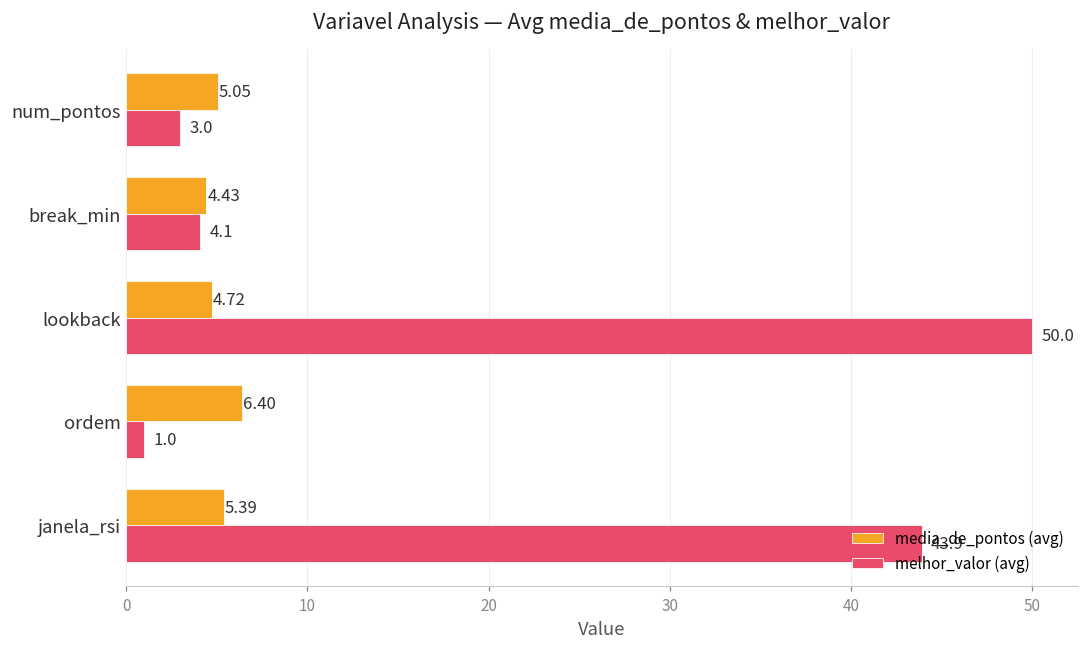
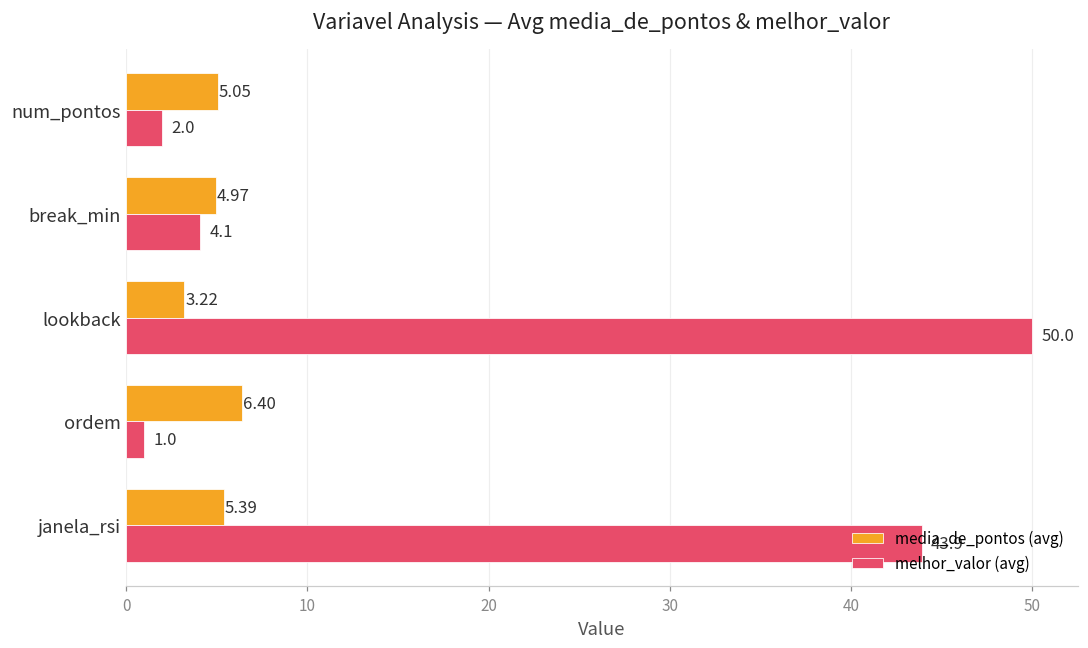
  {
    "media_de_pontos (avg)": {
      "num_pontos": 5.05,
-     "break_min": 4.43,
-     "lookback": 4.72,
+     "break_min": 4.97,
+     "lookback": 3.22,
      "ordem": 6.40,
      "janela_rsi": 5.39
    },
    "melhor_valor (avg)": {
-     "num_pontos": 3.0,
+     "num_pontos": 2.0,
      "break_min": 4.1,
      "lookback": 50.0,
      "ordem": 1.0,
      "janela_rsi": 43.9
    }
  }
